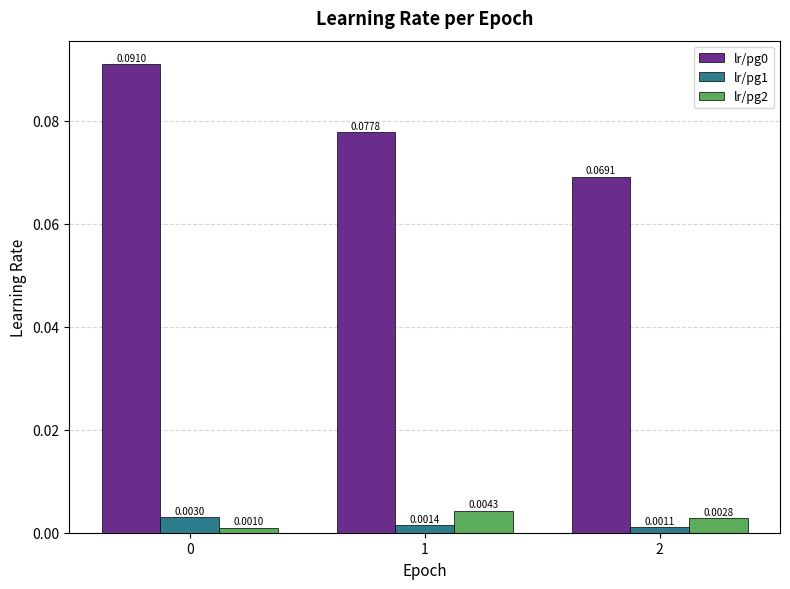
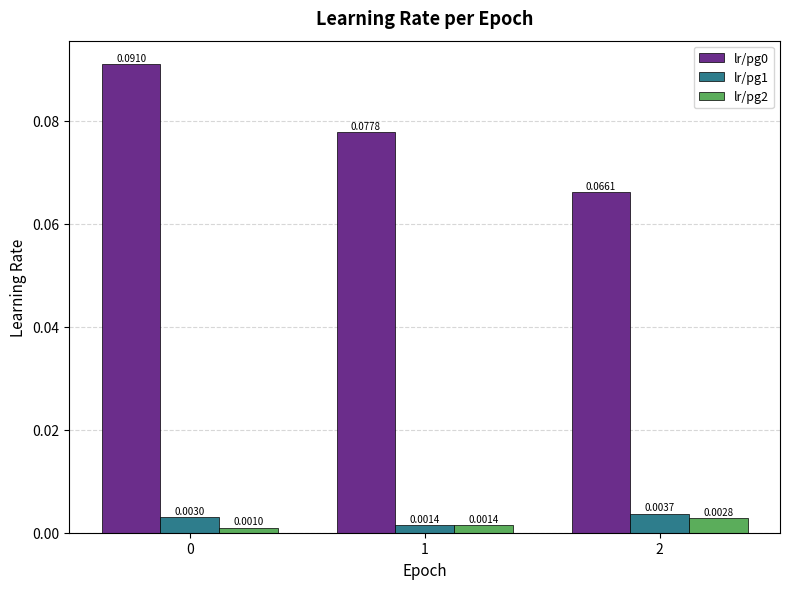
  {
    "lr/pg0": {
      "0": 0.0910,
      "1": 0.0778,
-     "2": 0.0691
+     "2": 0.0661
    },
    "lr/pg1": {
      "0": 0.0030,
      "1": 0.0014,
-     "2": 0.0011
+     "2": 0.0037
    },
    "lr/pg2": {
      "0": 0.0010,
-     "1": 0.0043,
+     "1": 0.0014,
      "2": 0.0028
    }
  }
